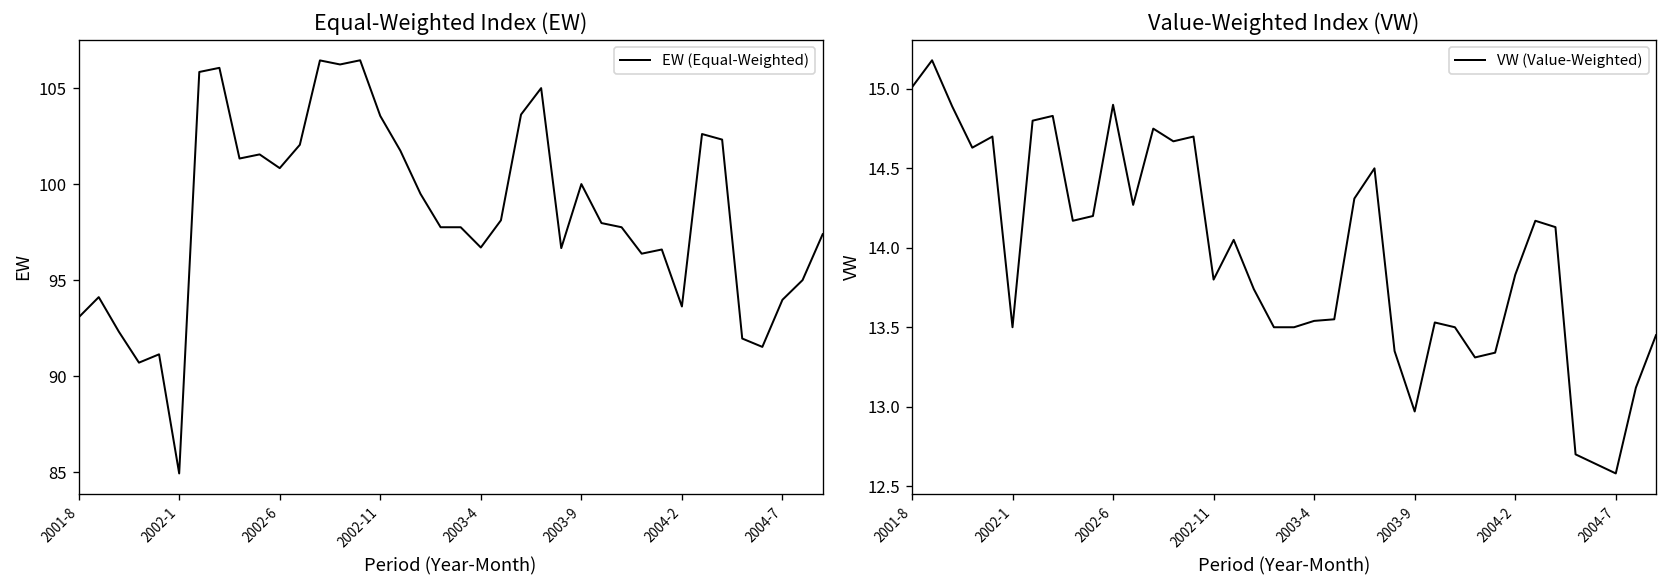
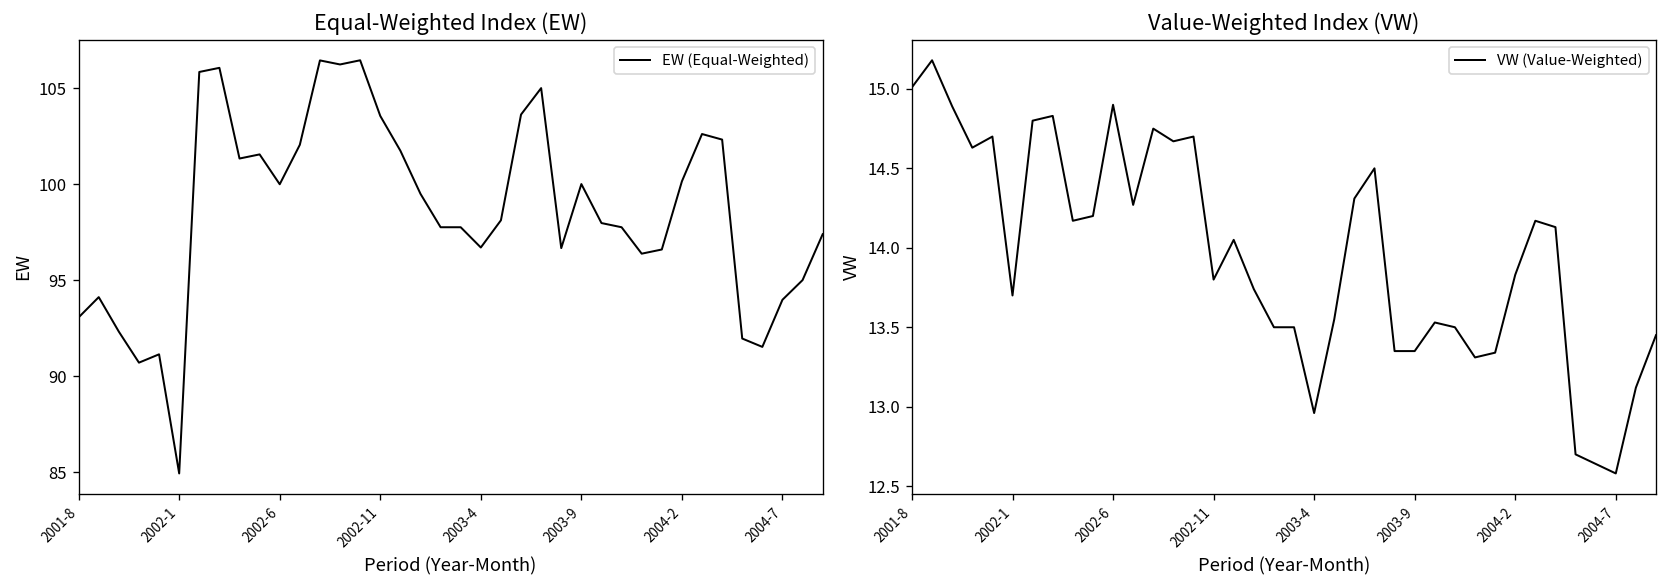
  {
    "Equal-Weighted Index (EW)": {
      "2001-8": 93.1,
      "2002-1": 84.9,
-     "2002-6": 100.8,
+     "2002-6": 100.0,
      "2002-11": 103.5,
      "2003-4": 96.7,
      "2003-9": 100.0,
-     "2004-2": 93.6,
+     "2004-2": 100.1,
      "2004-7": 94.0
    },
    "Value-Weighted Index (VW)": {
      "2001-8": 15.01,
-     "2002-1": 13.5,
+     "2002-1": 13.7,
      "2002-6": 14.90,
      "2002-11": 13.80,
-     "2003-4": 13.54,
-     "2003-9": 12.97,
+     "2003-4": 12.96,
+     "2003-9": 13.35,
      "2004-2": 13.83,
      "2004-7": 12.58
    }
  }
